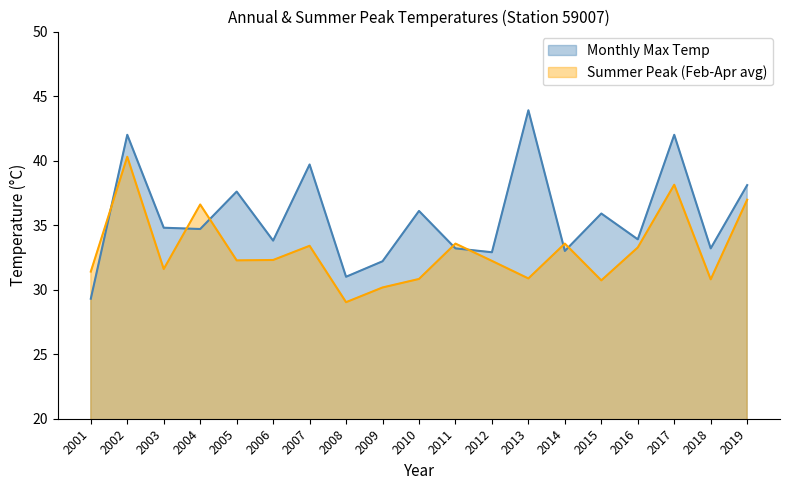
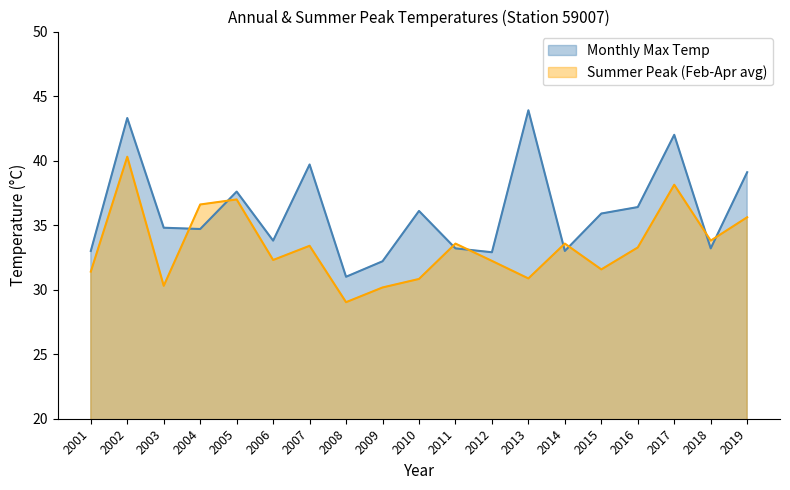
  {
    "Monthly Max Temp": {
-     "2001": 29.3,
-     "2002": 42.0,
+     "2001": 33.0,
+     "2002": 43.3,
      "2003": 34.8,
      "2004": 34.7,
      "2005": 37.6,
      "2006": 33.8,
      "2007": 39.7,
      "2008": 31.0,
      "2009": 32.2,
      "2010": 36.1,
      "2011": 33.2,
      "2012": 32.9,
      "2013": 43.9,
      "2014": 33.0,
      "2015": 35.9,
-     "2016": 33.9,
+     "2016": 36.4,
      "2017": 42.0,
      "2018": 33.2,
-     "2019": 38.1
+     "2019": 39.1
    },
    "Summer Peak (Feb-Apr avg)": {
      "2001": 31.4,
      "2002": 40.3,
-     "2003": 31.6,
+     "2003": 30.3,
      "2004": 36.6,
-     "2005": 32.3,
+     "2005": 37.0,
      "2006": 32.3,
      "2007": 33.4,
      "2008": 29.0,
      "2009": 30.2,
      "2010": 30.8,
      "2011": 33.6,
      "2012": 32.2,
      "2013": 30.9,
      "2014": 33.6,
-     "2015": 30.7,
+     "2015": 31.6,
      "2016": 33.3,
      "2017": 38.1,
-     "2018": 30.8,
-     "2019": 37.0
+     "2018": 33.8,
+     "2019": 35.6
    }
  }
